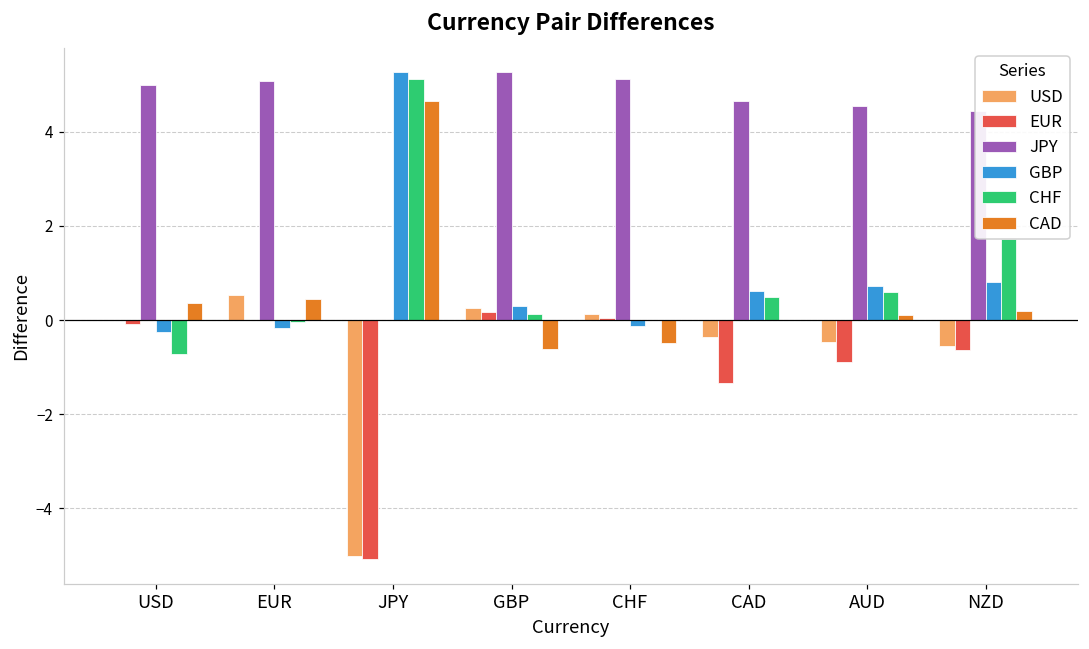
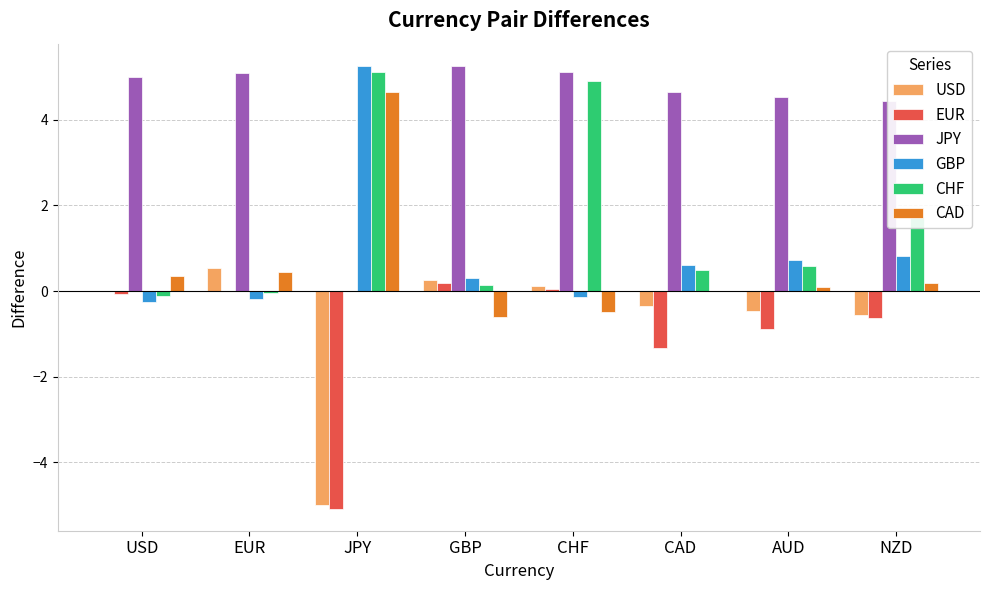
  {
    "USD": {
      "USD": 0.0,
      "EUR": 0.5,
      "JPY": -5.0,
      "GBP": 0.3,
      "CHF": 0.1,
      "CAD": -0.4,
      "AUD": -0.5,
      "NZD": -0.6
    },
    "JPY": {
      "USD": 5.0,
      "EUR": 5.1,
      "JPY": 0.0,
      "GBP": 5.3,
      "CHF": 5.1,
      "CAD": 4.6,
      "AUD": 4.5
    },
    "GBP": {
      "USD": -0.3,
      "EUR": -0.2,
      "JPY": 5.3,
      "GBP": 0.3,
      "CHF": -0.1,
      "CAD": 0.6,
      "AUD": 0.7,
      "NZD": 0.8
    },
    "CHF": {
-     "USD": -0.7,
+     "USD": -0.1,
      "JPY": 5.1,
      "GBP": 0.1,
-     "CHF": 0.0,
+     "CHF": 4.9,
      "CAD": 0.5,
      "AUD": 0.6
    }
  }
